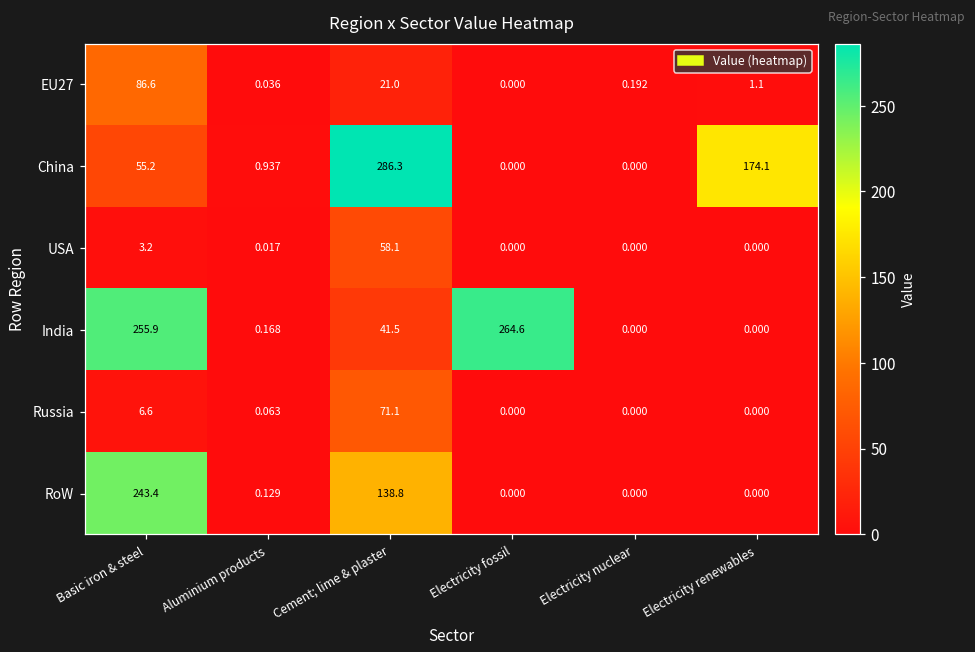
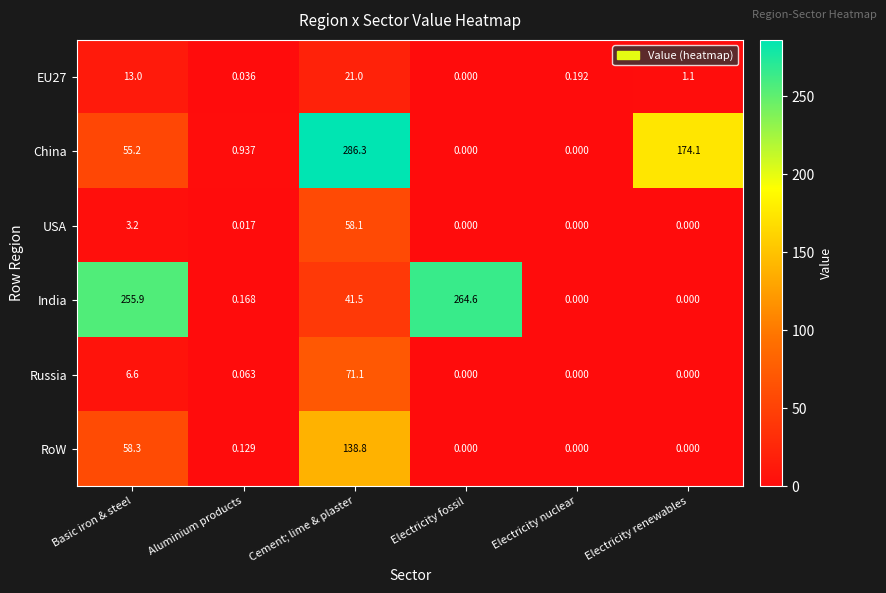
  {
    "EU27": {
-     "Basic iron & steel": 86.6,
+     "Basic iron & steel": 13.0,
      "Aluminium products": 0.036,
      "Cement; lime & plaster": 21.0,
      "Electricity fossil": 0.000,
      "Electricity nuclear": 0.192,
      "Electricity renewables": 1.1
    },
    "China": {
      "Basic iron & steel": 55.2,
      "Aluminium products": 0.937,
      "Cement; lime & plaster": 286.3,
      "Electricity fossil": 0.000,
      "Electricity nuclear": 0.000,
      "Electricity renewables": 174.1
    },
    "USA": {
      "Basic iron & steel": 3.2,
      "Aluminium products": 0.017,
      "Cement; lime & plaster": 58.1,
      "Electricity fossil": 0.000,
      "Electricity nuclear": 0.000,
      "Electricity renewables": 0.000
    },
    "India": {
      "Basic iron & steel": 255.9,
      "Aluminium products": 0.168,
      "Cement; lime & plaster": 41.5,
      "Electricity fossil": 264.6,
      "Electricity nuclear": 0.000,
      "Electricity renewables": 0.000
    },
    "Russia": {
      "Basic iron & steel": 6.6,
      "Aluminium products": 0.063,
      "Cement; lime & plaster": 71.1,
      "Electricity fossil": 0.000,
      "Electricity nuclear": 0.000,
      "Electricity renewables": 0.000
    },
    "RoW": {
-     "Basic iron & steel": 243.4,
+     "Basic iron & steel": 58.3,
      "Aluminium products": 0.129,
      "Cement; lime & plaster": 138.8,
      "Electricity fossil": 0.000,
      "Electricity nuclear": 0.000,
      "Electricity renewables": 0.000
    }
  }
